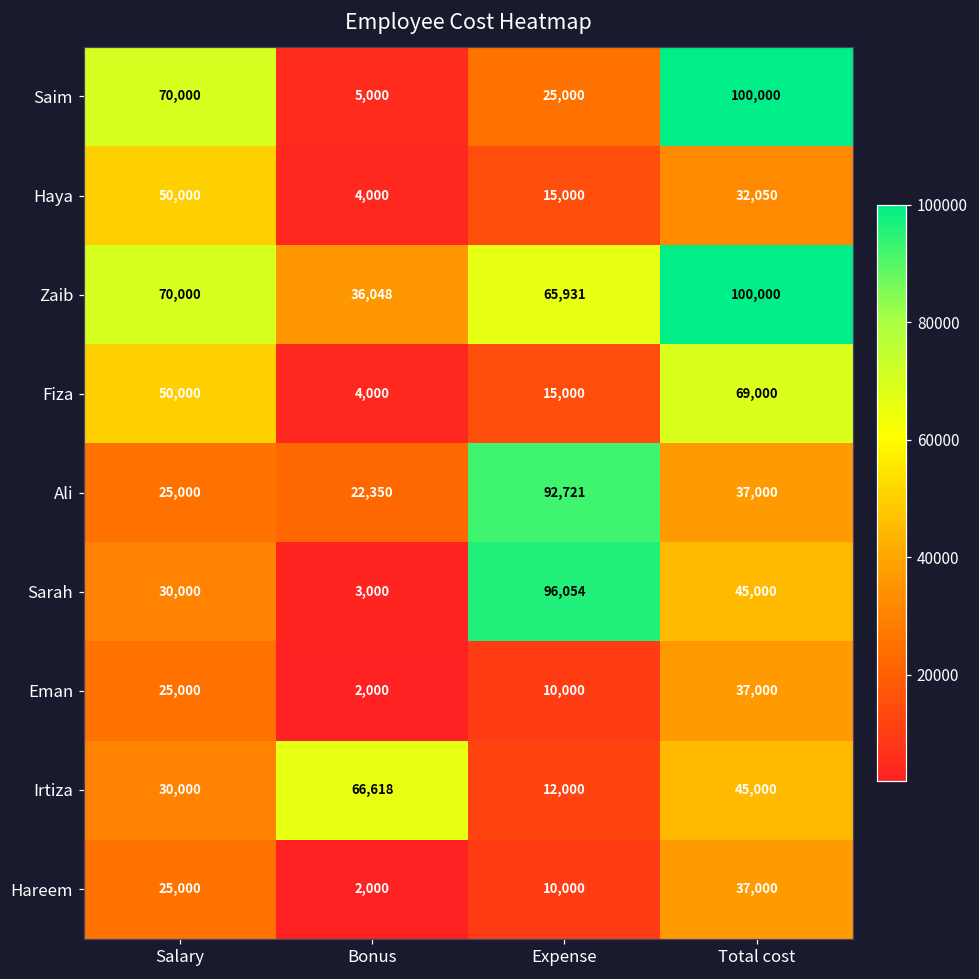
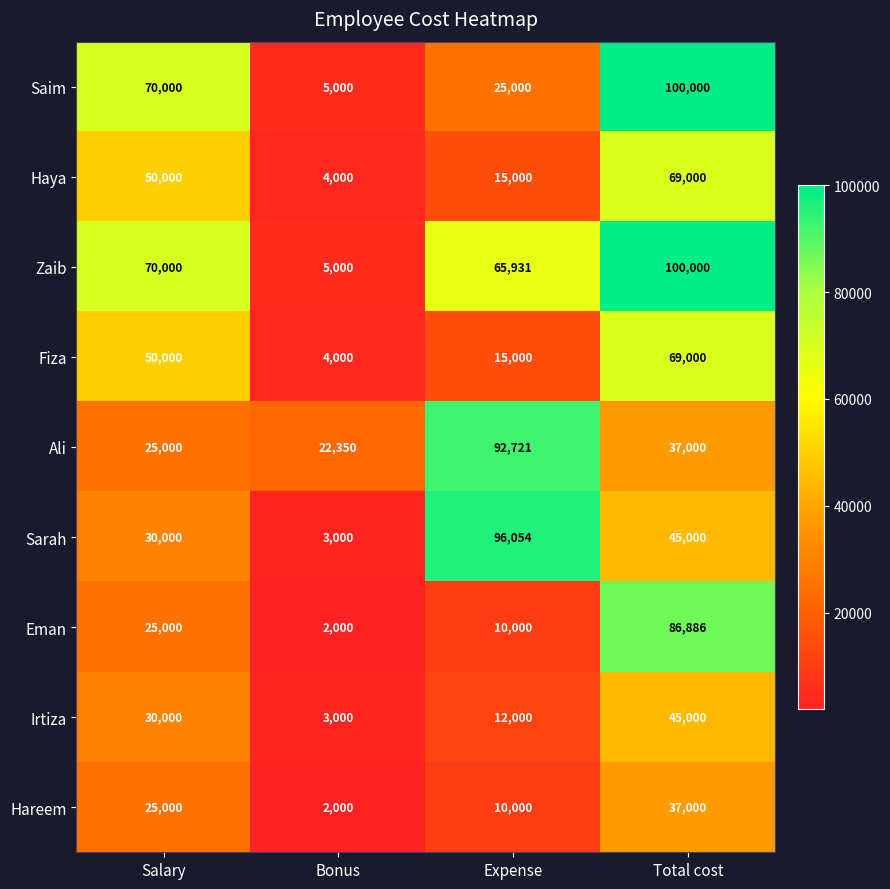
  {
    "Saim": {
      "Salary": "70,000",
      "Bonus": "5,000",
      "Expense": "25,000",
      "Total cost": "100,000"
    },
    "Haya": {
      "Salary": "50,000",
      "Bonus": "4,000",
      "Expense": "15,000",
-     "Total cost": "32,050"
+     "Total cost": "69,000"
    },
    "Zaib": {
      "Salary": "70,000",
-     "Bonus": "36,048",
+     "Bonus": "5,000",
      "Expense": "65,931",
      "Total cost": "100,000"
    },
    "Fiza": {
      "Salary": "50,000",
      "Bonus": "4,000",
      "Expense": "15,000",
      "Total cost": "69,000"
    },
    "Ali": {
      "Salary": "25,000",
      "Bonus": "22,350",
      "Expense": "92,721",
      "Total cost": "37,000"
    },
    "Sarah": {
      "Salary": "30,000",
      "Bonus": "3,000",
      "Expense": "96,054",
      "Total cost": "45,000"
    },
    "Eman": {
      "Salary": "25,000",
      "Bonus": "2,000",
      "Expense": "10,000",
-     "Total cost": "37,000"
+     "Total cost": "86,886"
    },
    "Irtiza": {
      "Salary": "30,000",
-     "Bonus": "66,618",
+     "Bonus": "3,000",
      "Expense": "12,000",
      "Total cost": "45,000"
    },
    "Hareem": {
      "Salary": "25,000",
      "Bonus": "2,000",
      "Expense": "10,000",
      "Total cost": "37,000"
    }
  }
